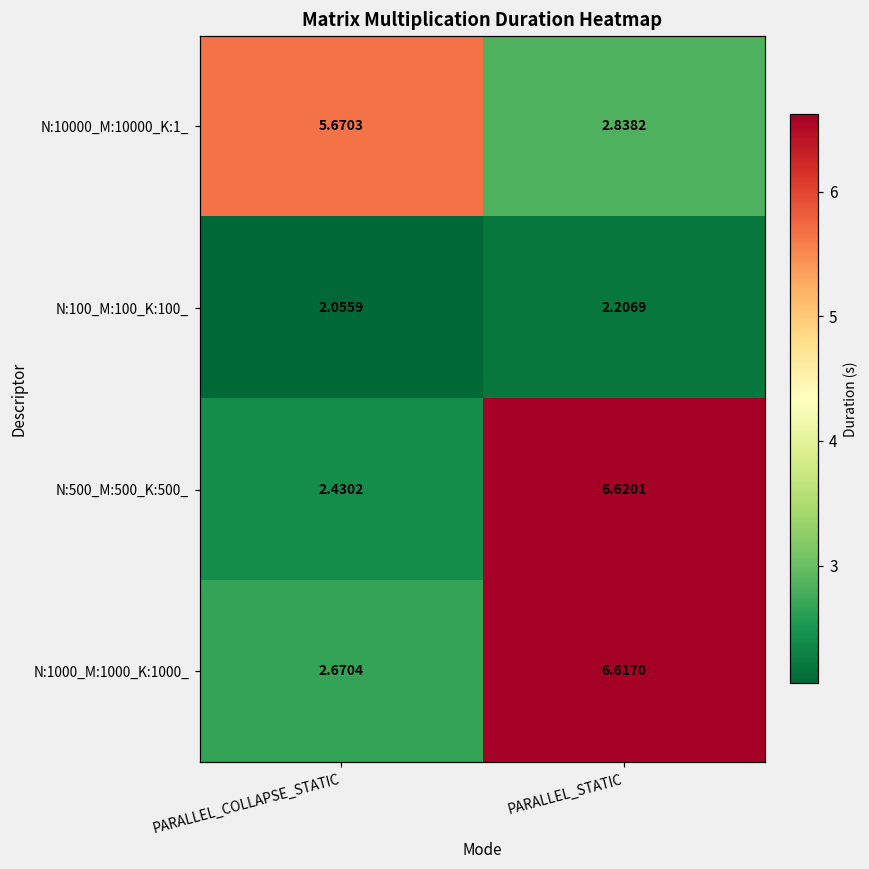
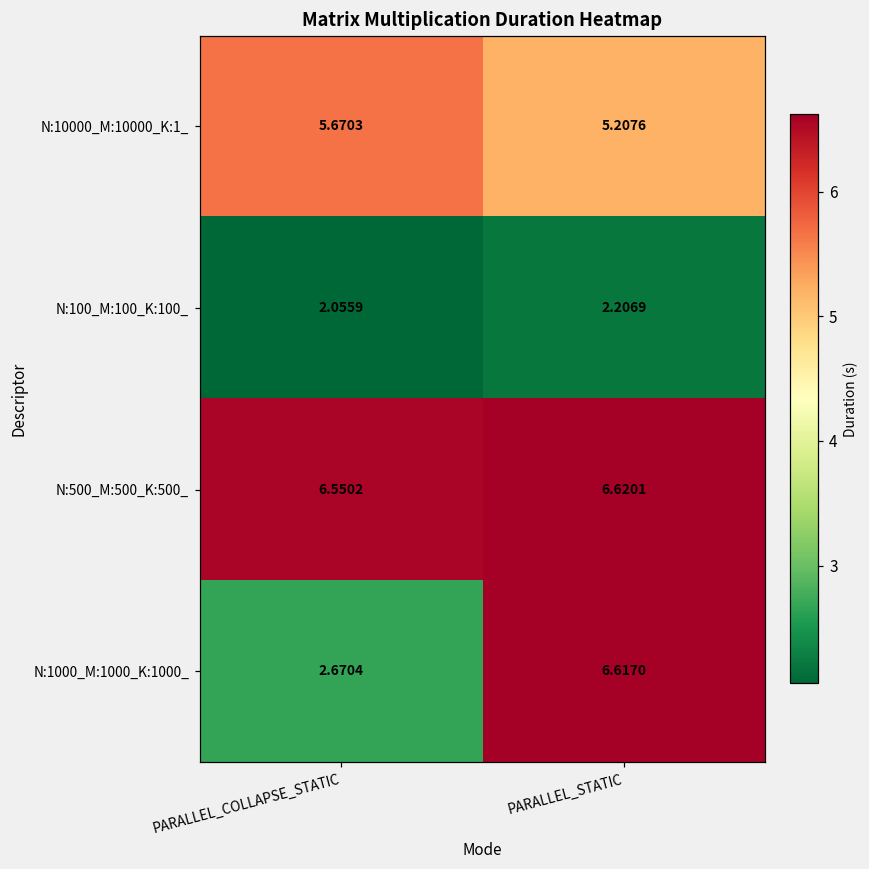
  {
    "N:10000_M:10000_K:1_": {
      "PARALLEL_COLLAPSE_STATIC": 5.6703,
-     "PARALLEL_STATIC": 2.8382
+     "PARALLEL_STATIC": 5.2076
    },
    "N:100_M:100_K:100_": {
      "PARALLEL_COLLAPSE_STATIC": 2.0559,
      "PARALLEL_STATIC": 2.2069
    },
    "N:500_M:500_K:500_": {
-     "PARALLEL_COLLAPSE_STATIC": 2.4302,
+     "PARALLEL_COLLAPSE_STATIC": 6.5502,
      "PARALLEL_STATIC": 6.6201
    },
    "N:1000_M:1000_K:1000_": {
      "PARALLEL_COLLAPSE_STATIC": 2.6704,
      "PARALLEL_STATIC": 6.6170
    }
  }
